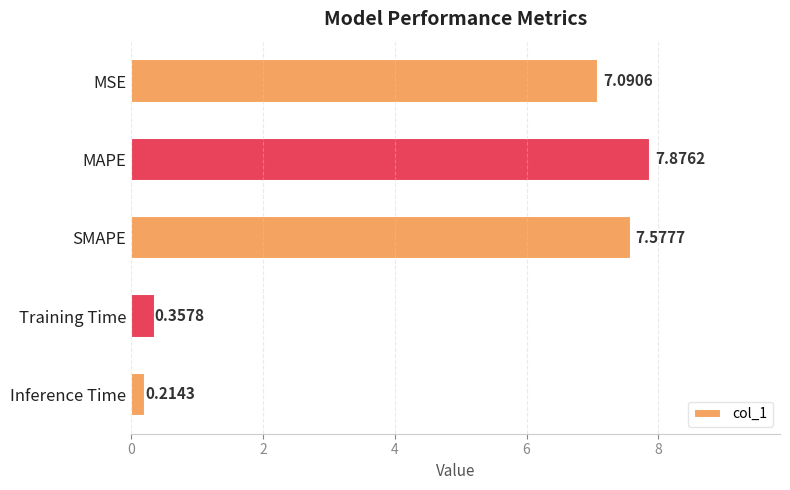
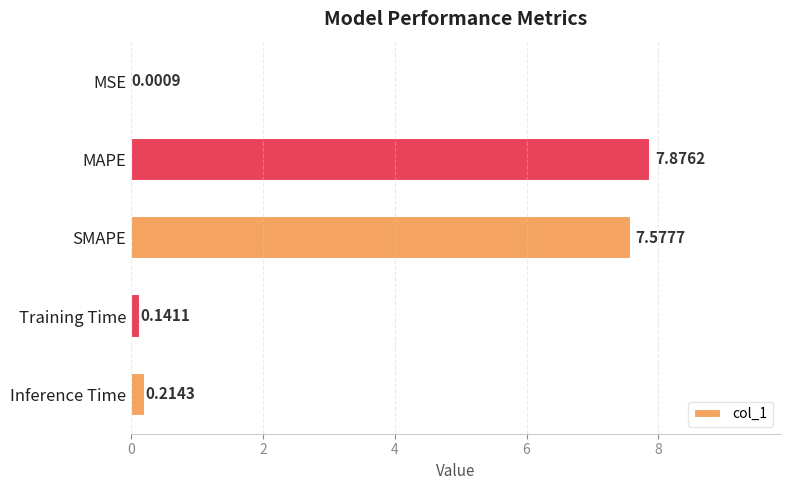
  {
-   "MSE": 7.0906,
+   "MSE": 0.0009,
    "MAPE": 7.8762,
    "SMAPE": 7.5777,
-   "Training Time": 0.3578,
+   "Training Time": 0.1411,
    "Inference Time": 0.2143
  }
